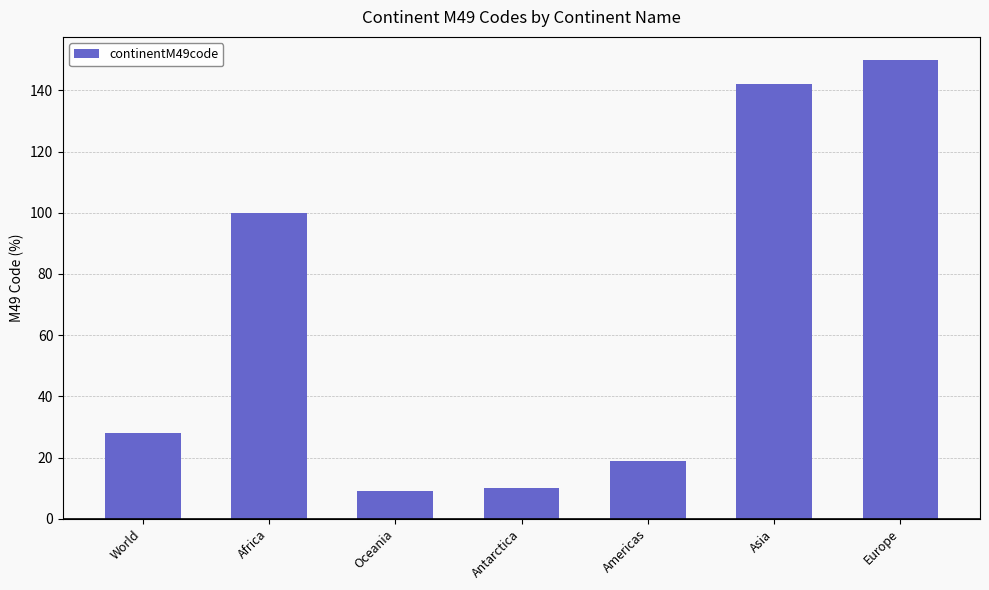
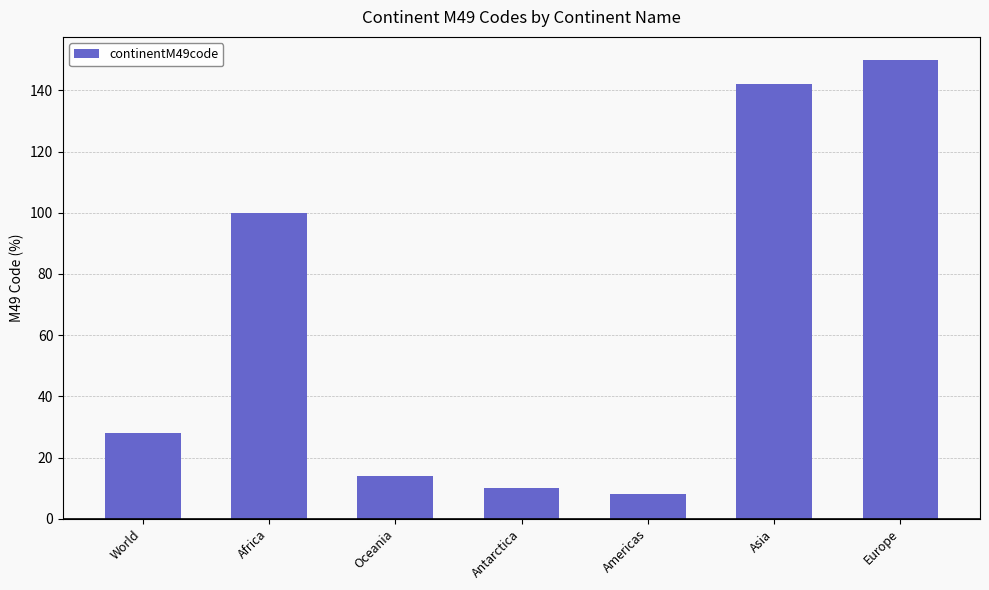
  {
    "World": 28,
    "Africa": 100,
-   "Oceania": 9,
+   "Oceania": 14,
    "Antarctica": 10,
-   "Americas": 19,
+   "Americas": 8,
    "Asia": 142,
    "Europe": 150
  }
